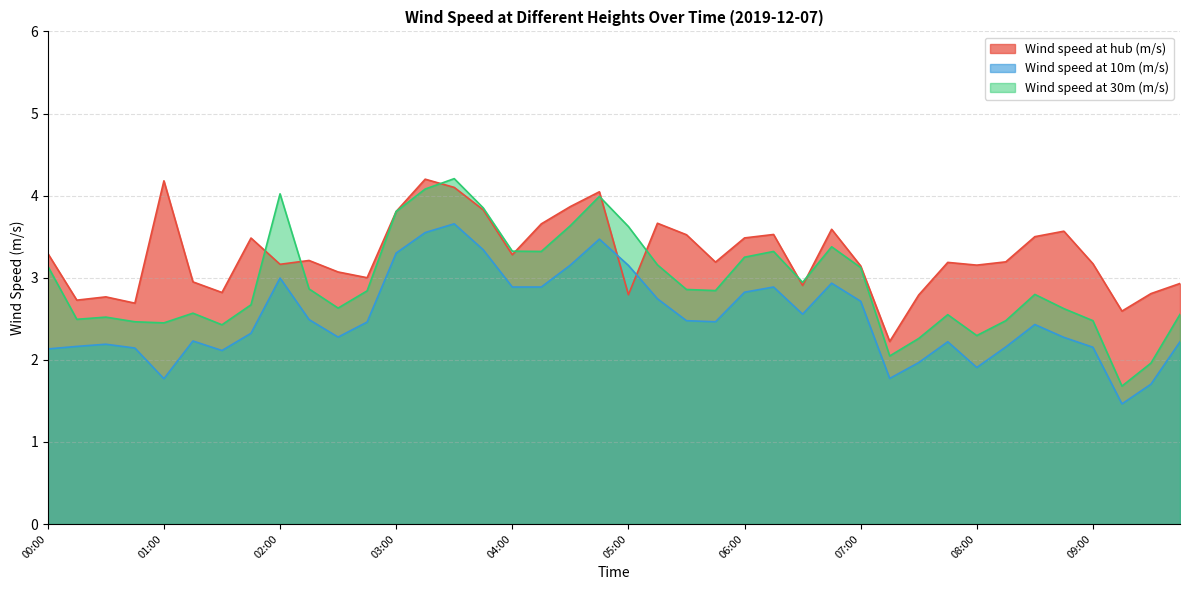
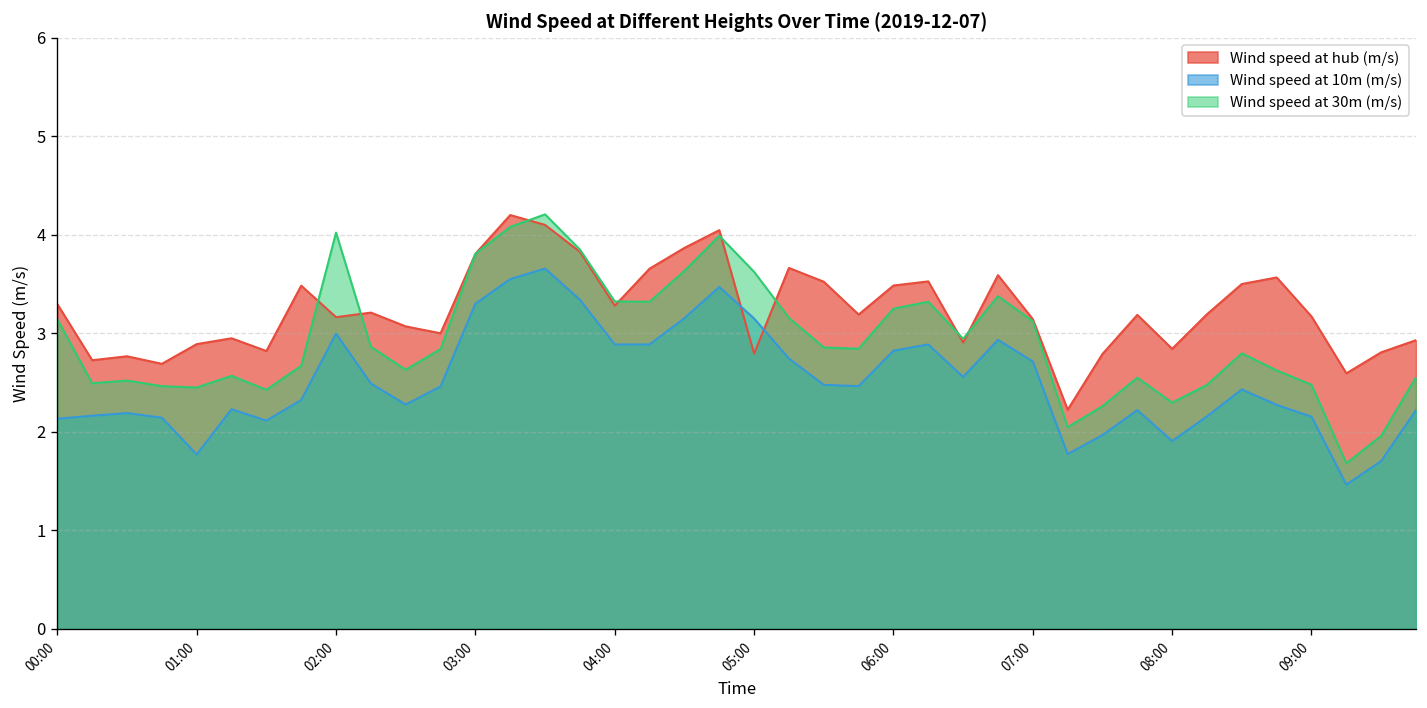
  {
    "Wind speed at hub (m/s)": {
      "00:00": 3.3,
-     "01:00": 4.2,
+     "01:00": 2.9,
      "02:00": 3.2,
      "04:00": 3.3,
      "05:00": 2.8,
      "06:00": 3.5,
-     "08:00": 3.2,
+     "08:00": 2.8,
      "09:00": 3.2
    },
    "Wind speed at 10m (m/s)": {
      "00:00": 2.1,
      "01:00": 1.8,
      "02:00": 3.0,
      "03:00": 3.3,
      "04:00": 2.9,
      "05:00": 3.2,
      "06:00": 2.8,
      "07:00": 2.7,
      "08:00": 1.9,
      "09:00": 2.2
    },
    "Wind speed at 30m (m/s)": {
      "00:00": 3.1,
      "01:00": 2.5,
      "02:00": 4.0,
      "04:00": 3.3,
      "05:00": 3.6,
      "06:00": 3.3,
      "08:00": 2.3,
      "09:00": 2.5
    }
  }
